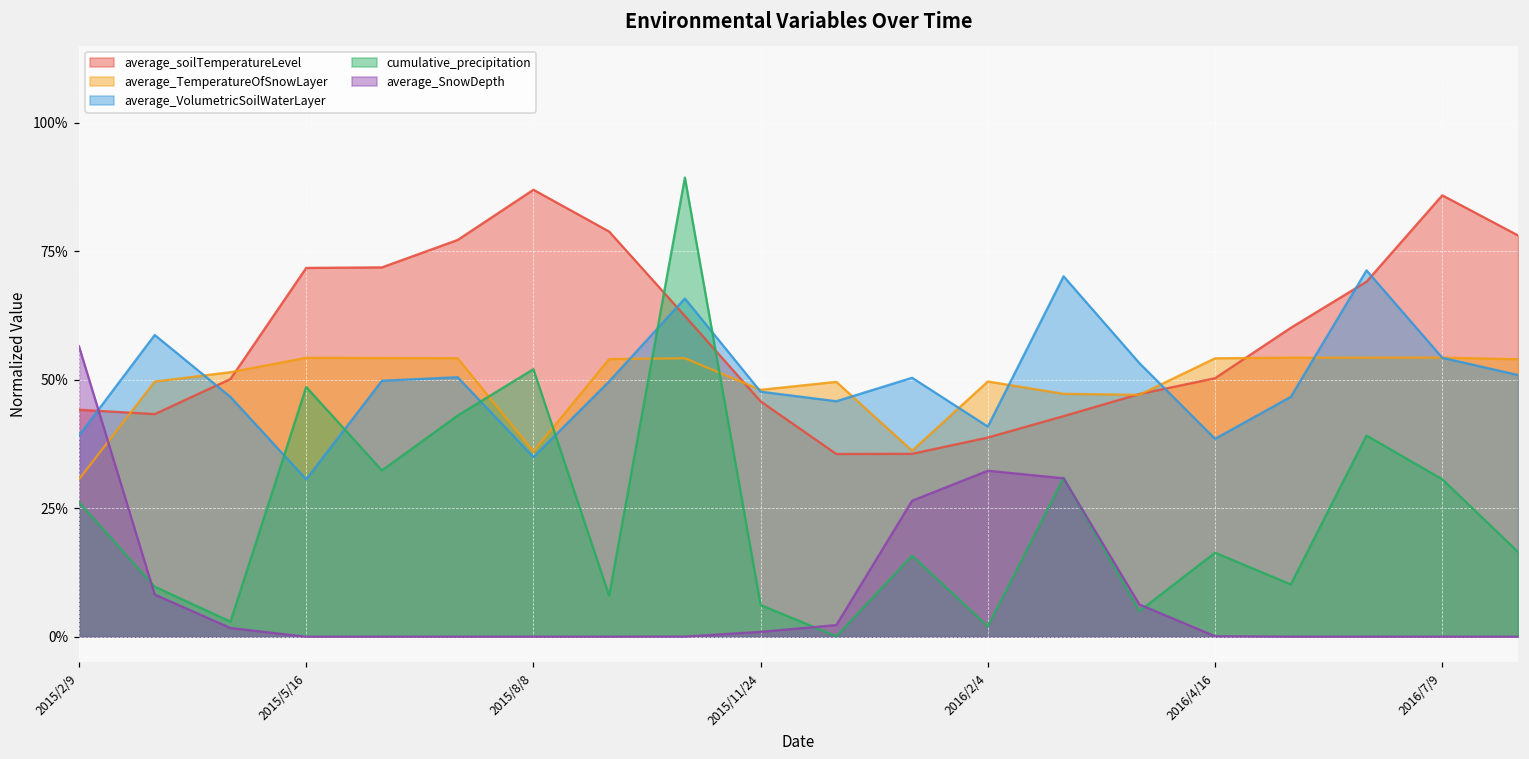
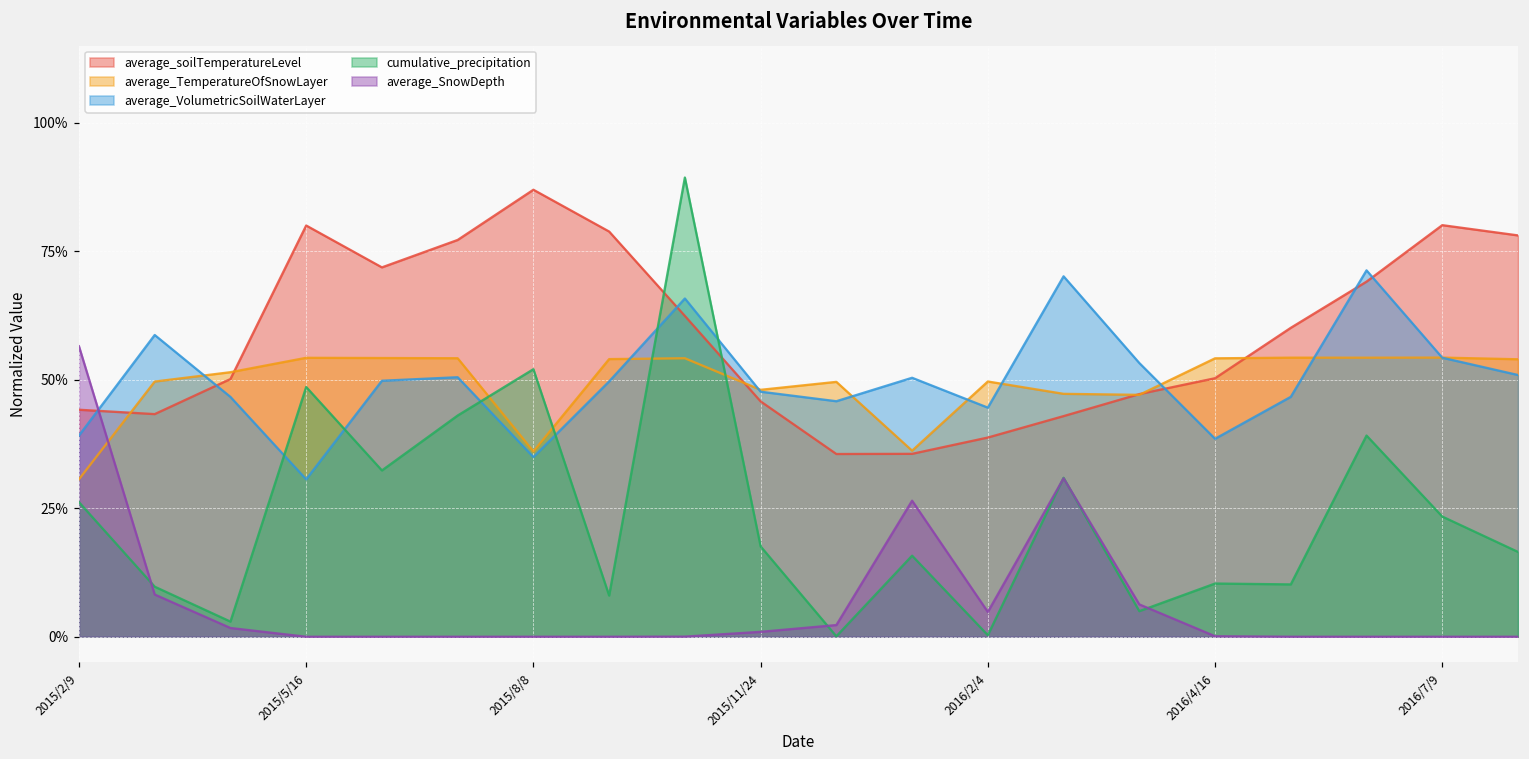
  {
    "average_soilTemperatureLevel": {
      "2015/2/9": "44%",
-     "2015/5/16": "72%",
+     "2015/5/16": "80%",
      "2015/8/8": "87%",
      "2015/11/24": "46%",
      "2016/2/4": "39%",
      "2016/4/16": "50%",
-     "2016/7/9": "86%"
+     "2016/7/9": "80%"
    },
    "average_TemperatureOfSnowLayer": {
      "2015/2/9": "31%",
      "2015/5/16": "54%",
      "2015/8/8": "36%",
      "2016/2/4": "50%",
      "2016/4/16": "54%"
    },
    "average_VolumetricSoilWaterLayer": {
      "2015/2/9": "39%",
      "2015/5/16": "31%",
      "2015/8/8": "35%",
-     "2016/2/4": "41%",
+     "2016/2/4": "45%",
      "2016/4/16": "39%"
    },
    "cumulative_precipitation": {
      "2015/2/9": "26%",
      "2015/5/16": "49%",
      "2015/8/8": "52%",
-     "2015/11/24": "6%",
-     "2016/2/4": "2%",
-     "2016/4/16": "16%",
-     "2016/7/9": "31%"
+     "2015/11/24": "18%",
+     "2016/2/4": "0%",
+     "2016/4/16": "10%",
+     "2016/7/9": "23%"
    },
    "average_SnowDepth": {
      "2015/2/9": "57%",
      "2015/5/16": "0%",
      "2015/8/8": "0%",
      "2015/11/24": "1%",
-     "2016/2/4": "32%",
+     "2016/2/4": "5%",
      "2016/4/16": "0%",
      "2016/7/9": "0%"
    }
  }
